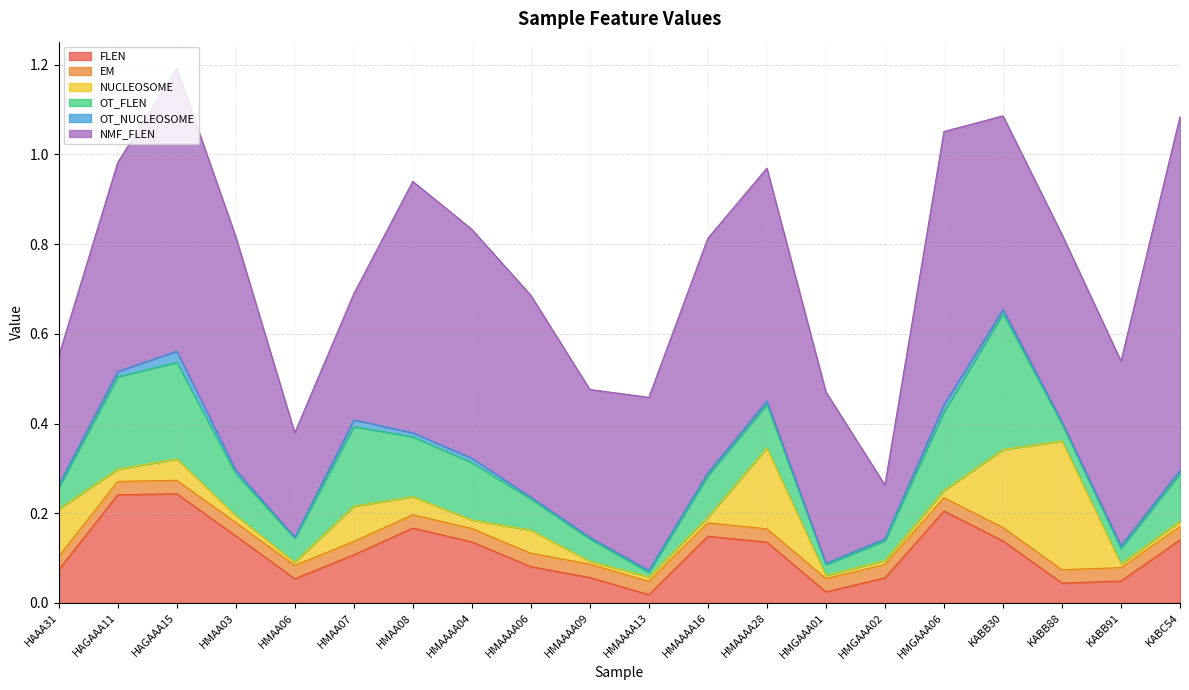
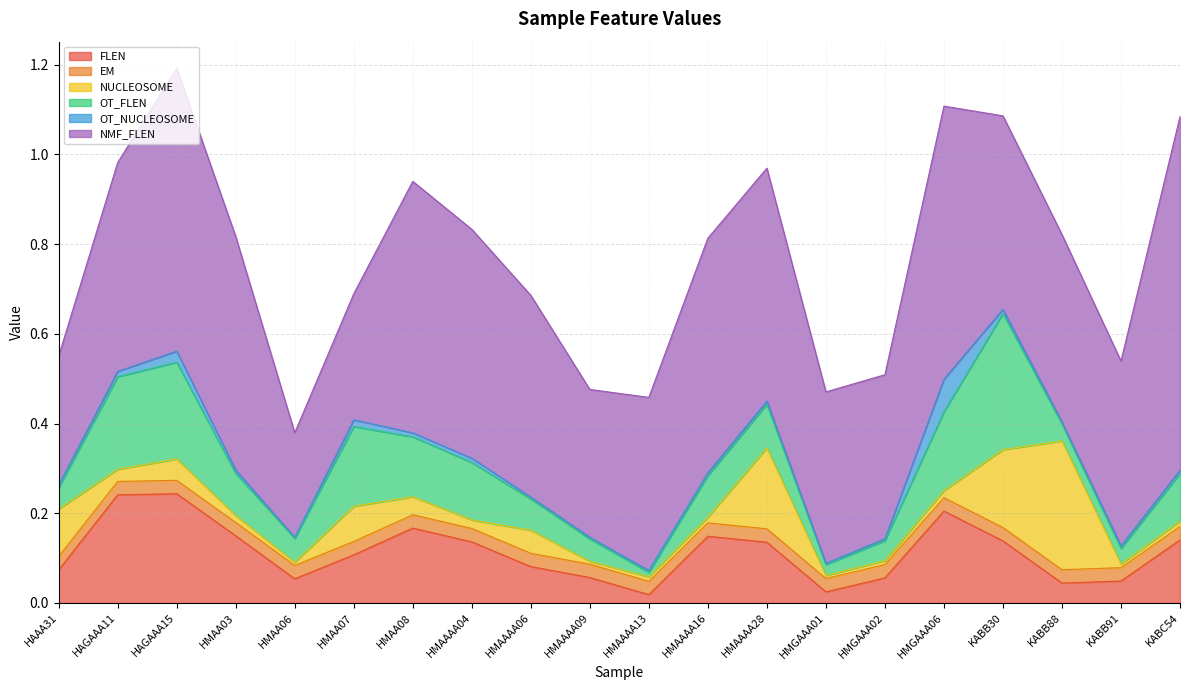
  {
    "NUCLEOSOME": {
      "HAAA31": 0.11,
      "HAGAAA11": 0.03,
      "HAGAAA15": 0.05,
      "HMAA03": 0.02,
      "HMAA06": 0.01,
      "HMAA07": 0.08,
      "HMAA08": 0.04,
      "HMAAAA04": 0.02,
      "HMAAAA06": 0.05,
      "HMAAAA09": 0.01,
      "HMAAAA13": 0.01,
      "HMAAAA16": 0.01,
      "HMAAAA28": 0.18,
      "HMGAAA01": 0.01,
      "HMGAAA02": 0.01,
      "HMGAAA06": 0.02,
      "KABB30": 0.17,
      "KABB88": 0.29,
      "KABB91": 0.01,
      "KABC54": 0.01
    },
    "OT_FLEN": {
      "HAAA31": 0.05,
      "HAGAAA11": 0.21,
      "HAGAAA15": 0.22,
      "HMAA03": 0.09,
      "HMAA07": 0.18,
      "HMAA08": 0.13,
      "HMAAAA04": 0.13,
      "HMAAAA16": 0.09,
      "HMAAAA28": 0.10,
      "HMGAAA06": 0.18,
      "KABB30": 0.30,
      "KABB91": 0.03,
      "KABC54": 0.11
    },
    "OT_NUCLEOSOME": {
      "HAAA31": 0.01,
      "HAGAAA11": 0.01,
      "HAGAAA15": 0.02,
      "HMAA03": 0.01,
      "HMAA07": 0.02,
      "HMAA08": 0.01,
      "HMAAAA04": 0.01,
      "HMAAAA16": 0.01,
      "HMAAAA28": 0.01,
-     "HMGAAA06": 0.02,
+     "HMGAAA06": 0.07,
      "KABB30": 0.01,
      "KABB91": 0.01,
      "KABC54": 0.01
    },
    "NMF_FLEN": {
      "HAAA31": 0.29,
      "HAGAAA11": 0.47,
      "HMAA03": 0.52,
      "HMAA06": 0.23,
      "HMAA07": 0.28,
      "HMAA08": 0.56,
      "HMAAAA04": 0.51,
      "HMAAAA06": 0.45,
      "HMAAAA09": 0.33,
      "HMAAAA13": 0.39,
      "HMAAAA16": 0.52,
      "HMAAAA28": 0.52,
      "HMGAAA01": 0.38,
-     "HMGAAA02": 0.12,
+     "HMGAAA02": 0.37,
      "HMGAAA06": 0.61,
      "KABB30": 0.43,
      "KABB88": 0.42,
      "KABB91": 0.41,
      "KABC54": 0.79
    }
  }
